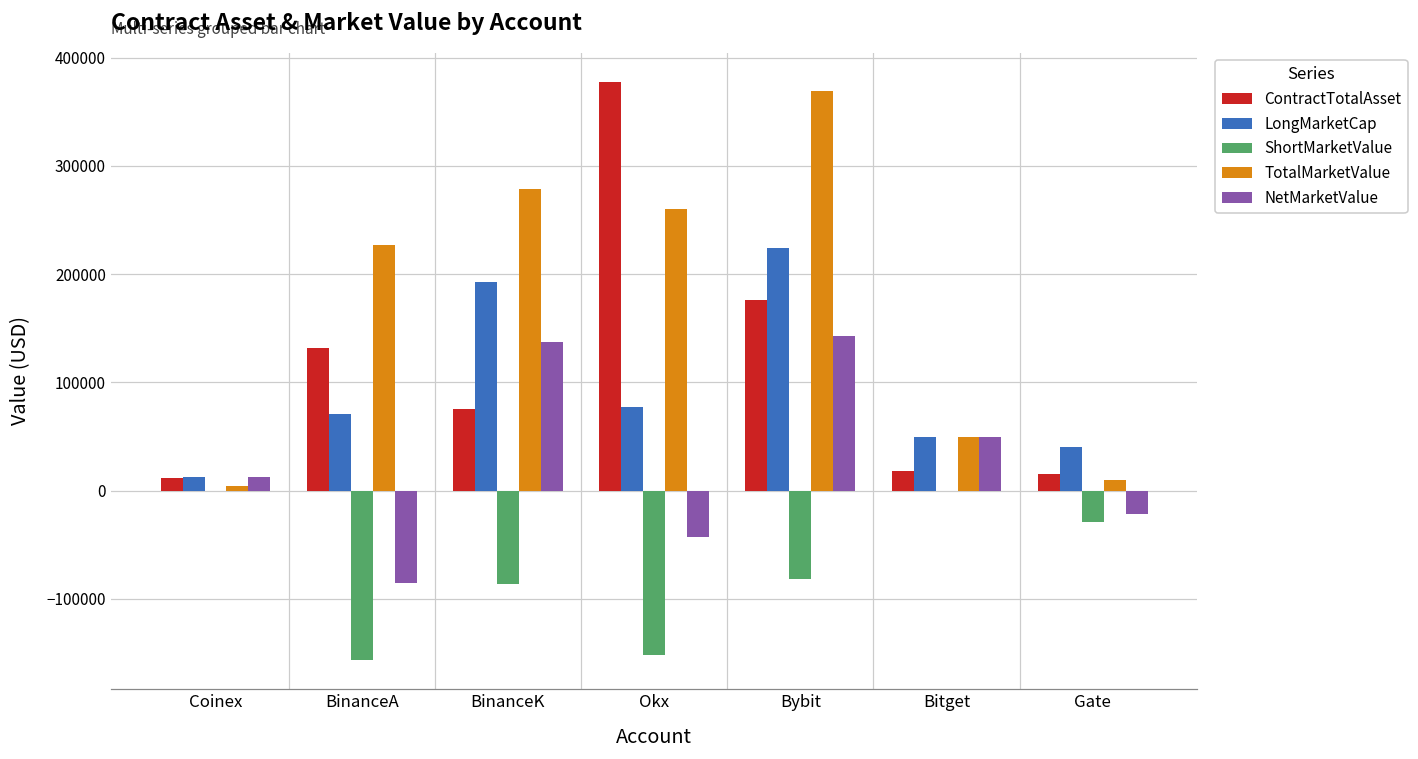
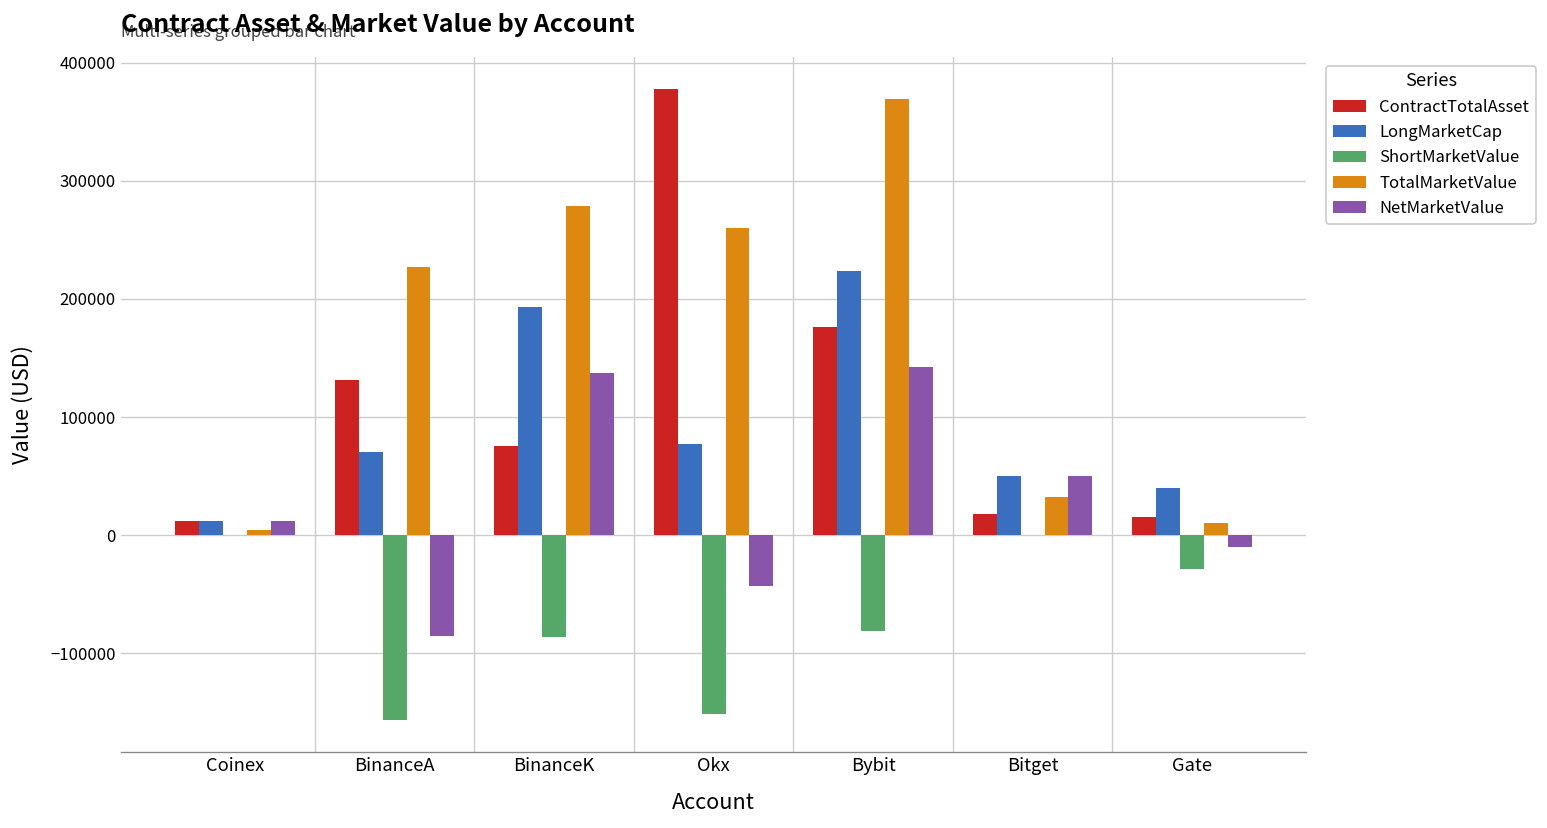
  {
    "ContractTotalAsset": {
      "Coinex": 10000,
      "BinanceA": 130000,
      "BinanceK": 80000,
      "Okx": 380000,
      "Bybit": 180000,
      "Bitget": 20000,
      "Gate": 20000
    },
    "LongMarketCap": {
      "Coinex": 10000,
      "BinanceA": 70000,
      "BinanceK": 190000,
      "Okx": 80000,
      "Bybit": 220000,
      "Bitget": 50000,
      "Gate": 40000
    },
    "ShortMarketValue": {
      "BinanceA": -160000,
      "BinanceK": -90000,
      "Okx": -150000,
      "Bybit": -80000,
      "Bitget": 0,
      "Gate": -30000
    },
    "TotalMarketValue": {
      "Coinex": 0,
      "BinanceA": 230000,
      "BinanceK": 280000,
      "Okx": 260000,
      "Bybit": 370000,
-     "Bitget": 50000,
+     "Bitget": 30000,
      "Gate": 10000
    },
    "NetMarketValue": {
      "Coinex": 10000,
      "BinanceA": -90000,
      "BinanceK": 140000,
      "Okx": -40000,
      "Bybit": 140000,
      "Bitget": 50000,
-     "Gate": -20000
+     "Gate": -10000
    }
  }
